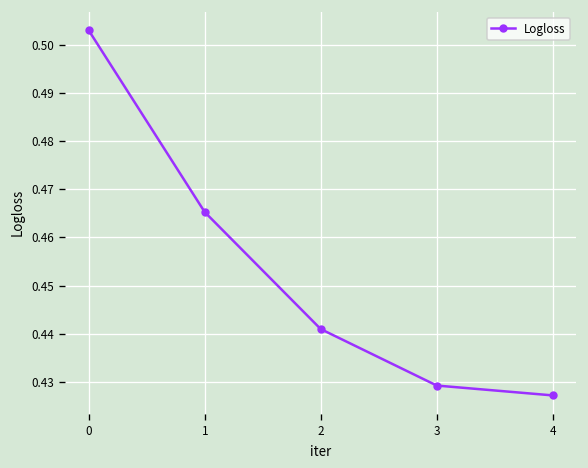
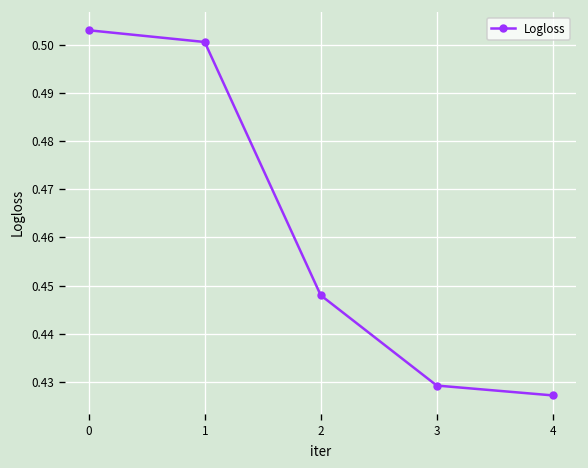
  {
    "0": 0.503,
-   "1": 0.465,
-   "2": 0.441,
+   "1": 0.501,
+   "2": 0.448,
    "3": 0.429,
    "4": 0.427
  }
